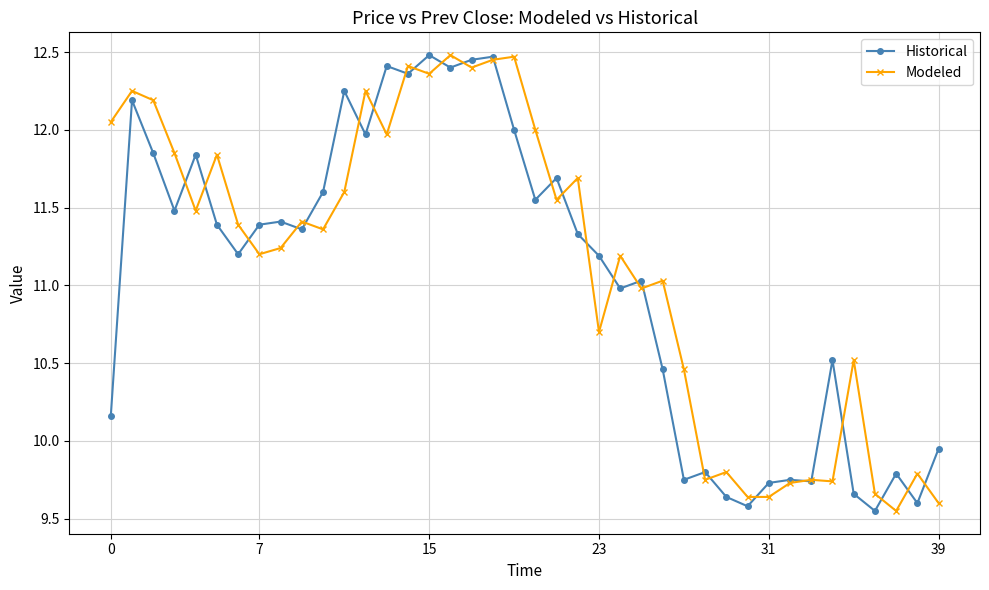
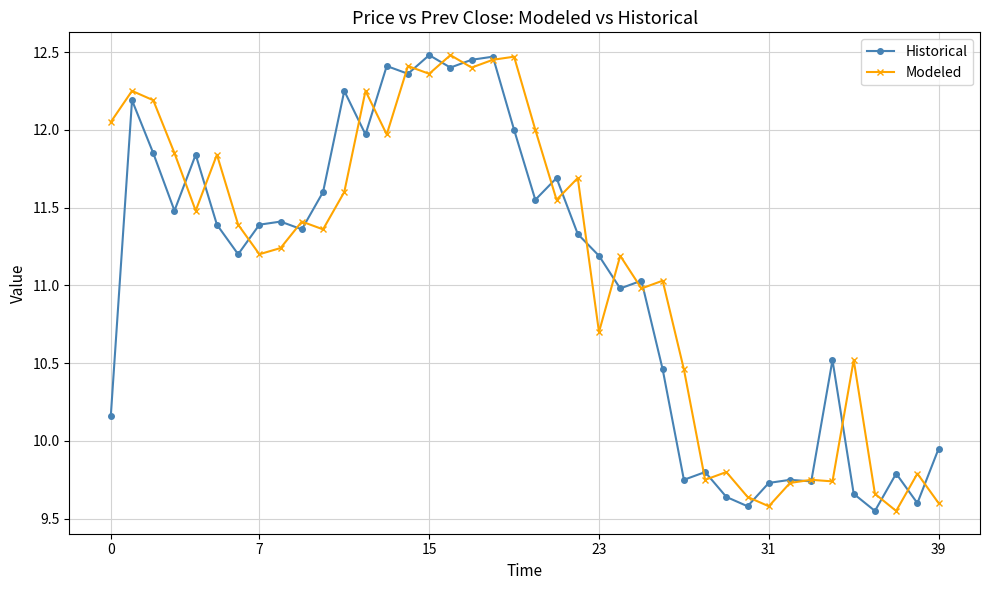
  {
    "Historical": {
      "0": 10.16,
      "7": 11.39,
      "15": 12.48,
      "23": 11.19,
      "31": 9.73,
      "39": 9.95
    },
    "Modeled": {
      "0": 12.05,
      "7": 11.20,
      "15": 12.36,
      "23": 10.70,
-     "31": 9.64,
+     "31": 9.58,
      "39": 9.60
    }
  }
